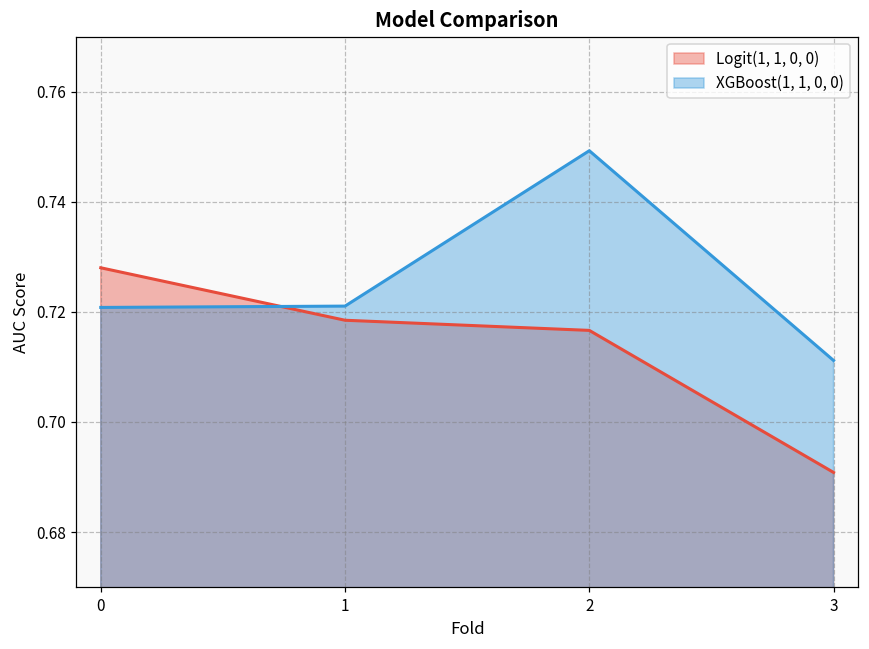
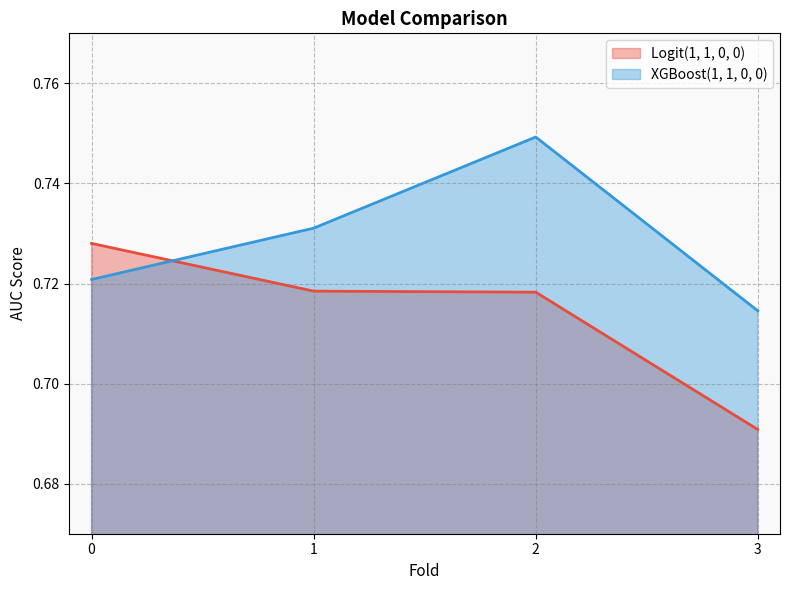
  {
    "Logit(1, 1, 0, 0)": {
      "0": 0.728,
      "1": 0.718,
-     "2": 0.717,
+     "2": 0.718,
      "3": 0.691
    },
    "XGBoost(1, 1, 0, 0)": {
      "0": 0.721,
-     "1": 0.721,
+     "1": 0.731,
      "2": 0.749,
-     "3": 0.711
+     "3": 0.715
    }
  }
